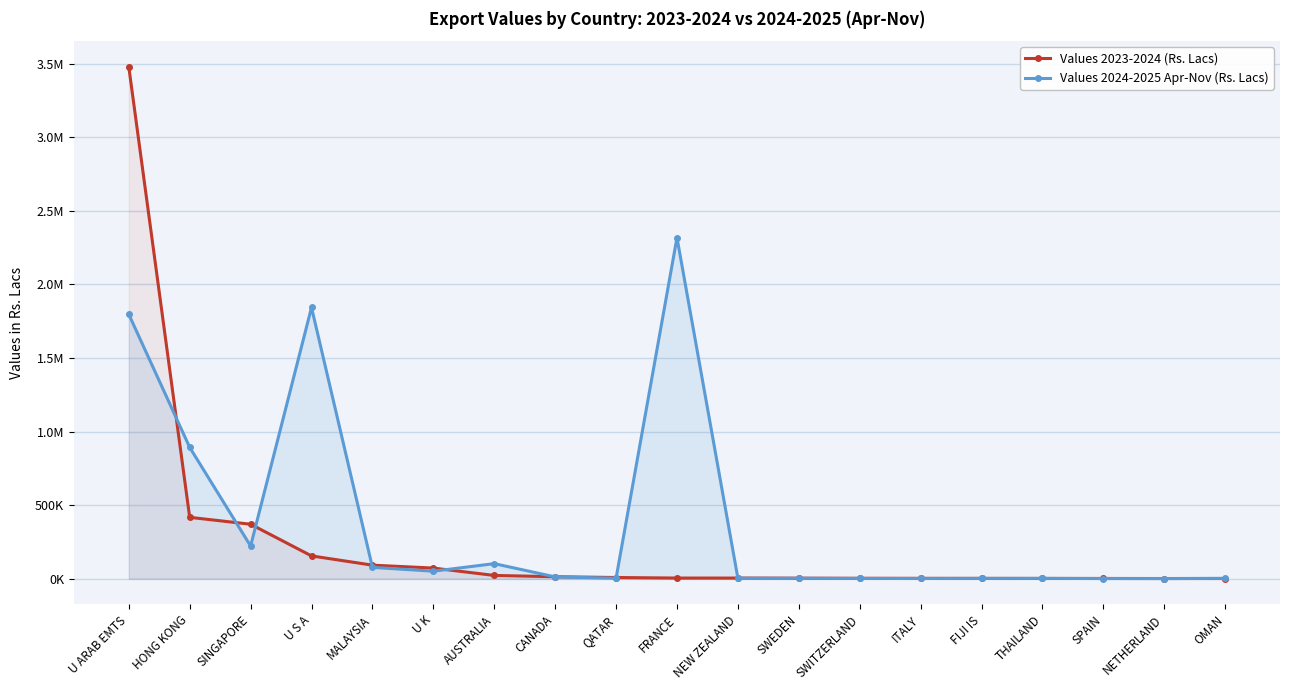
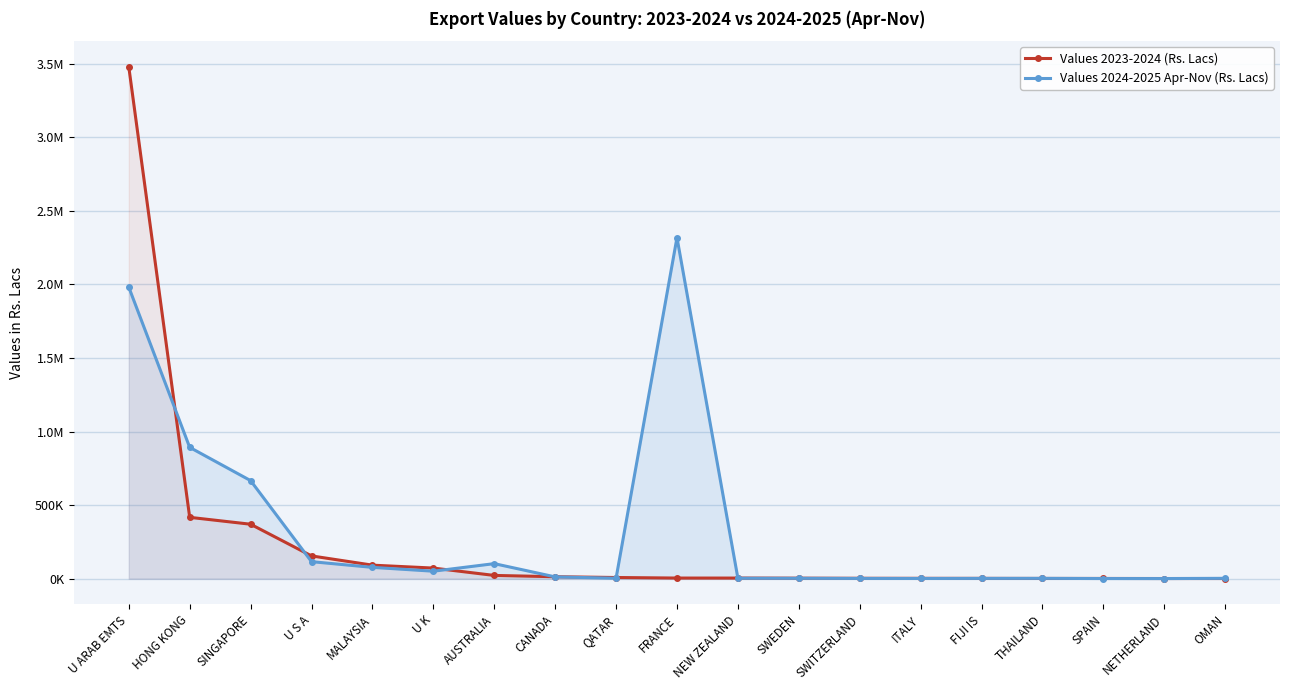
  {
    "Values 2023-2024 (Rs. Lacs)": {
      "U ARAB EMTS": 3480000,
      "HONG KONG": 420000,
      "SINGAPORE": 370000,
      "U S A": 160000,
      "U K": 70000,
      "AUSTRALIA": 20000,
      "FRANCE": 0
    },
    "Values 2024-2025 Apr-Nov (Rs. Lacs)": {
-     "U ARAB EMTS": 1800000,
+     "U ARAB EMTS": 1980000,
      "HONG KONG": 890000,
-     "SINGAPORE": 220000,
-     "U S A": 1840000,
+     "SINGAPORE": 670000,
+     "U S A": 120000,
      "U K": 50000,
      "AUSTRALIA": 100000,
      "FRANCE": 2320000
    }
  }
